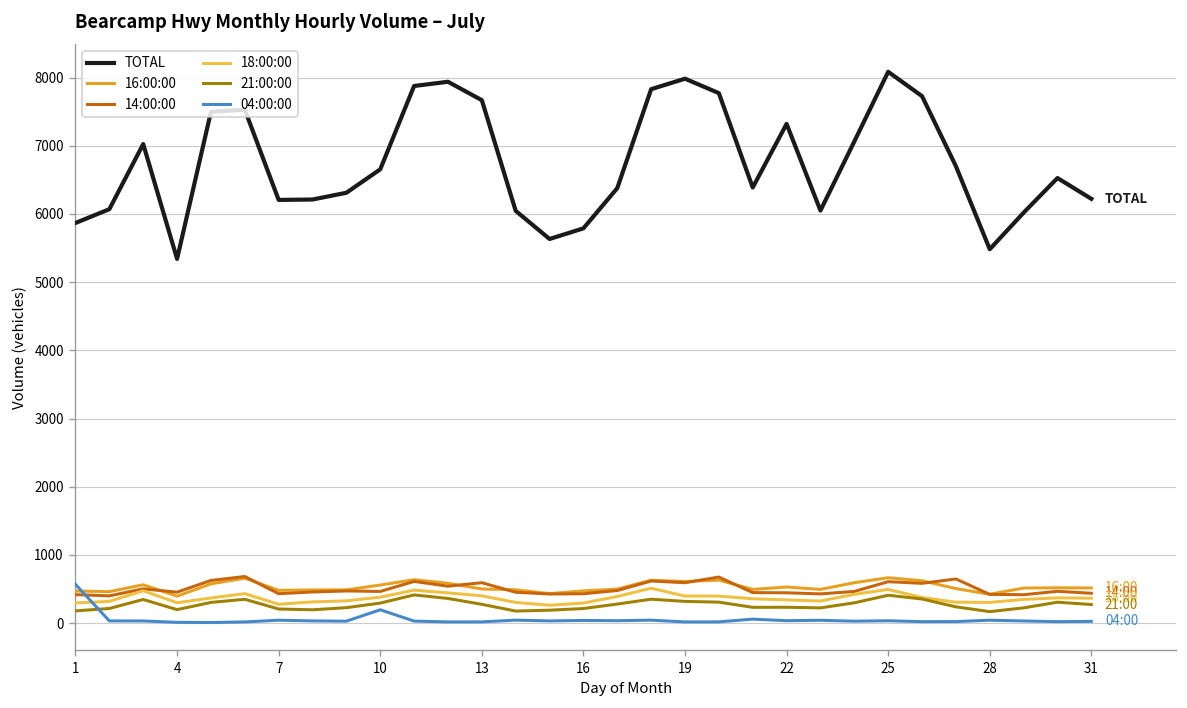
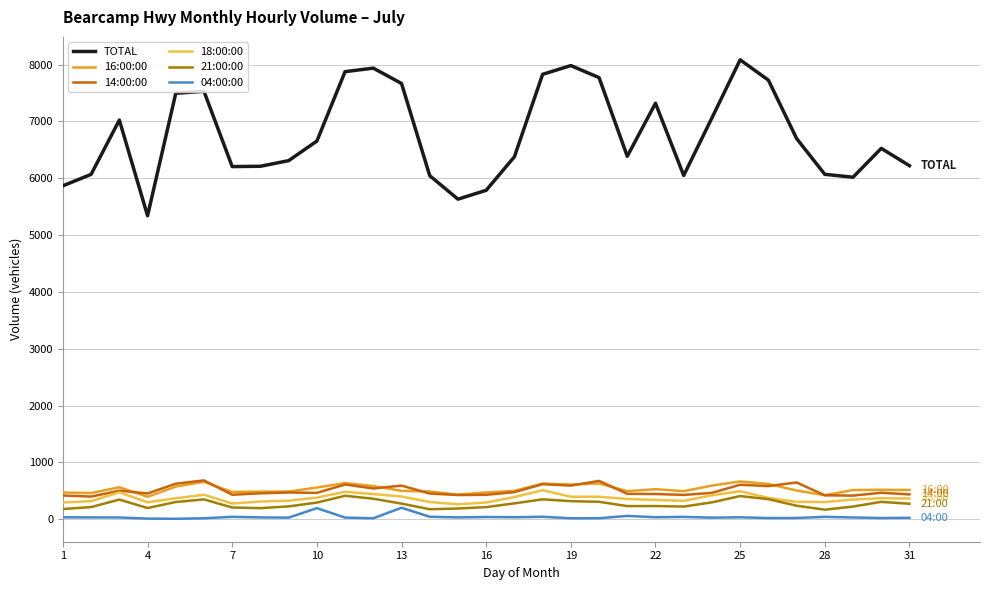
  {
    "TOTAL": {
      "1": 5900,
      "4": 5300,
      "7": 6200,
      "10": 6700,
      "13": 7700,
      "16": 5800,
      "19": 8000,
      "22": 7300,
      "25": 8100,
-     "28": 5500,
+     "28": 6100,
      "31": 6200
    },
    "04:00:00": {
-     "1": 600,
+     "1": 0,
      "4": 0,
      "7": 0,
      "10": 200,
-     "13": 0,
+     "13": 200,
      "16": 0,
      "19": 0,
      "22": 0,
      "25": 0,
      "28": 0
    }
  }
